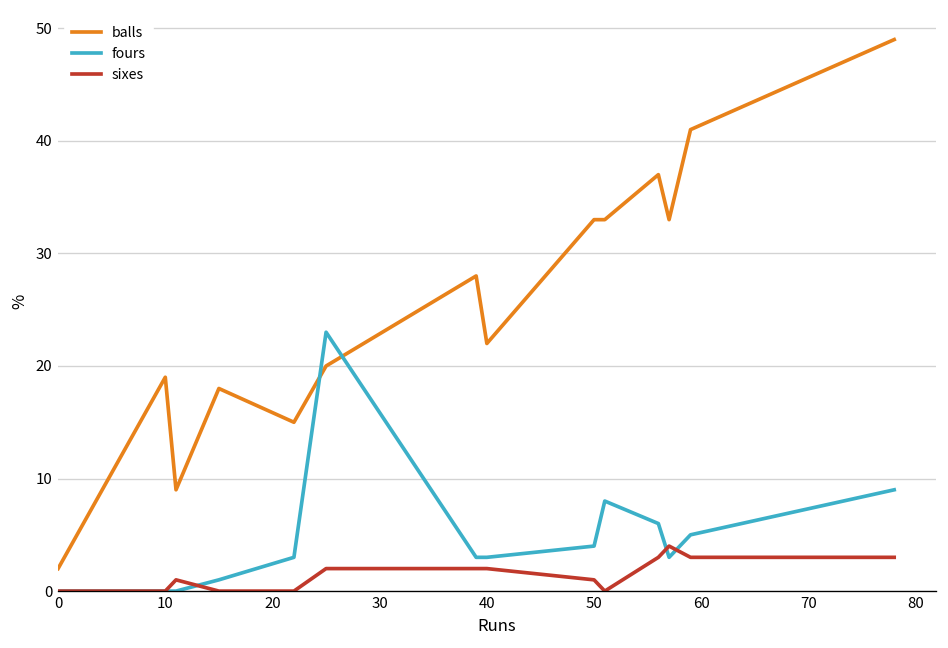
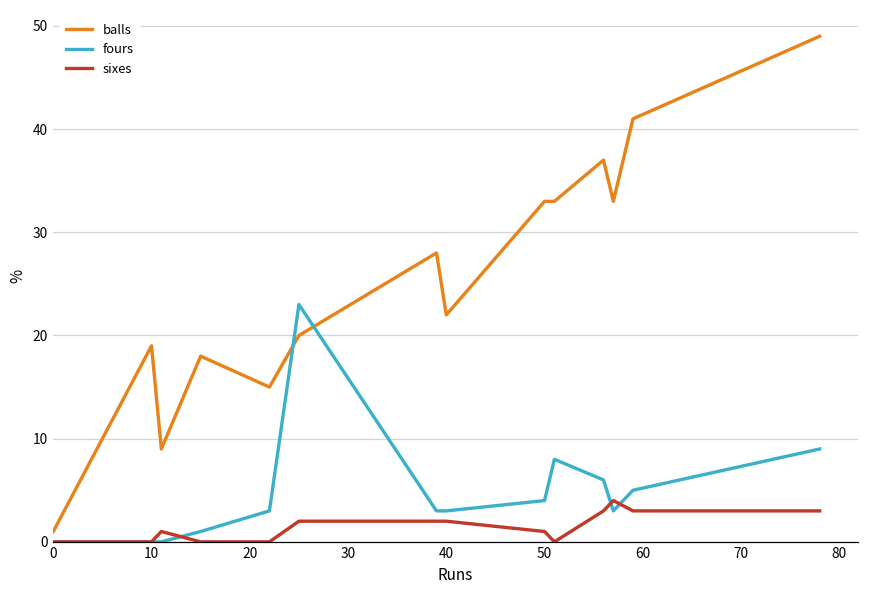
  {
    "balls": {
-     "0": 2,
+     "0": 1,
      "10": 19,
      "40": 22,
      "50": 33
    },
    "fours": {
      "40": 3,
      "50": 4
    },
    "sixes": {
      "40": 2,
      "50": 1
    }
  }
